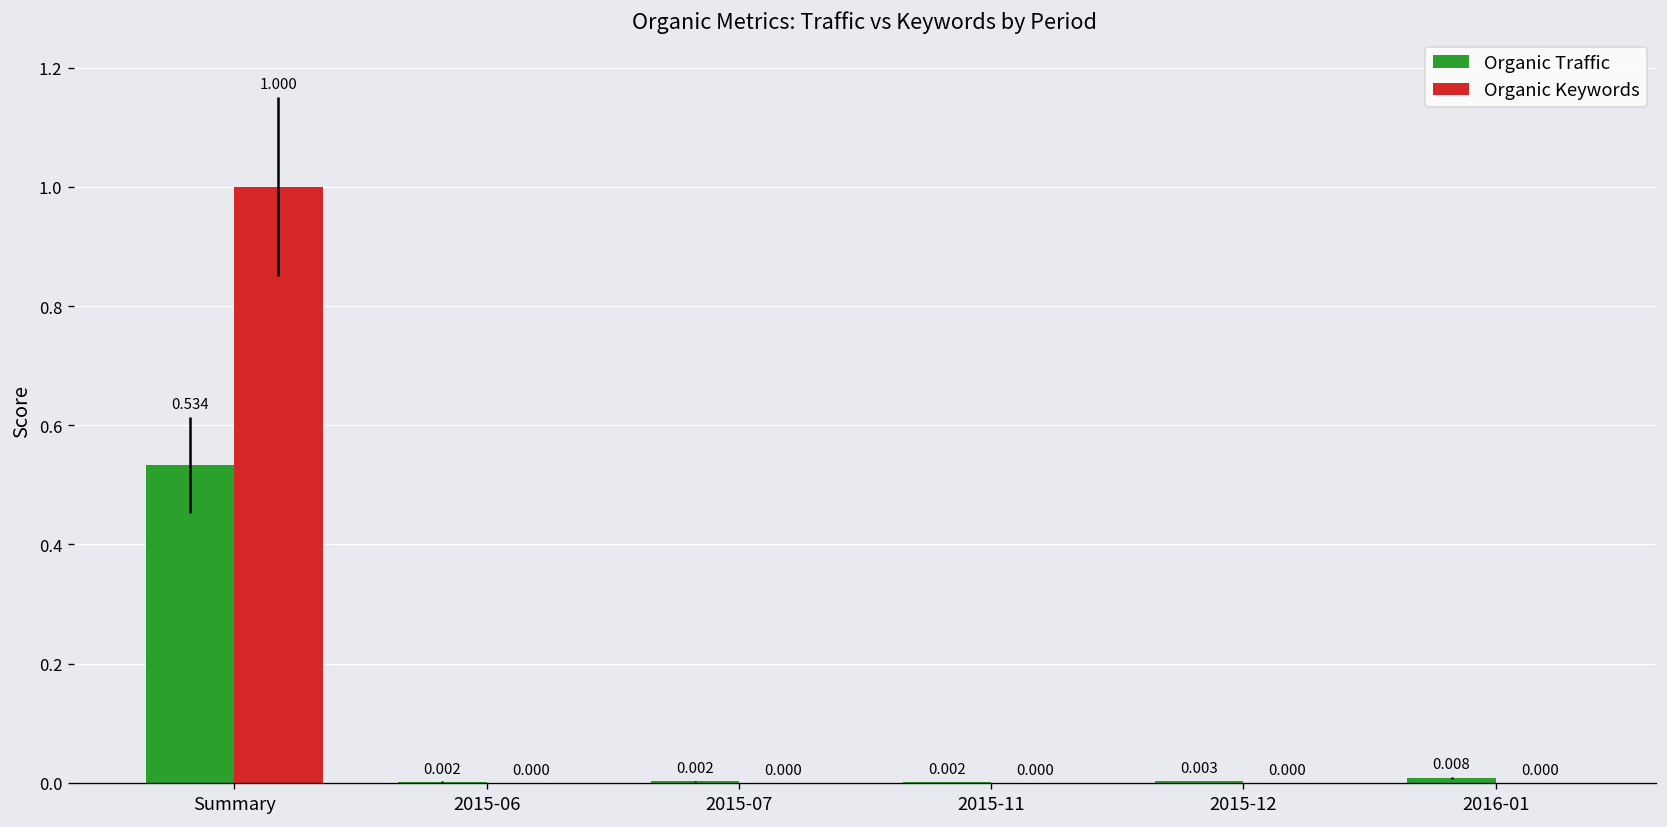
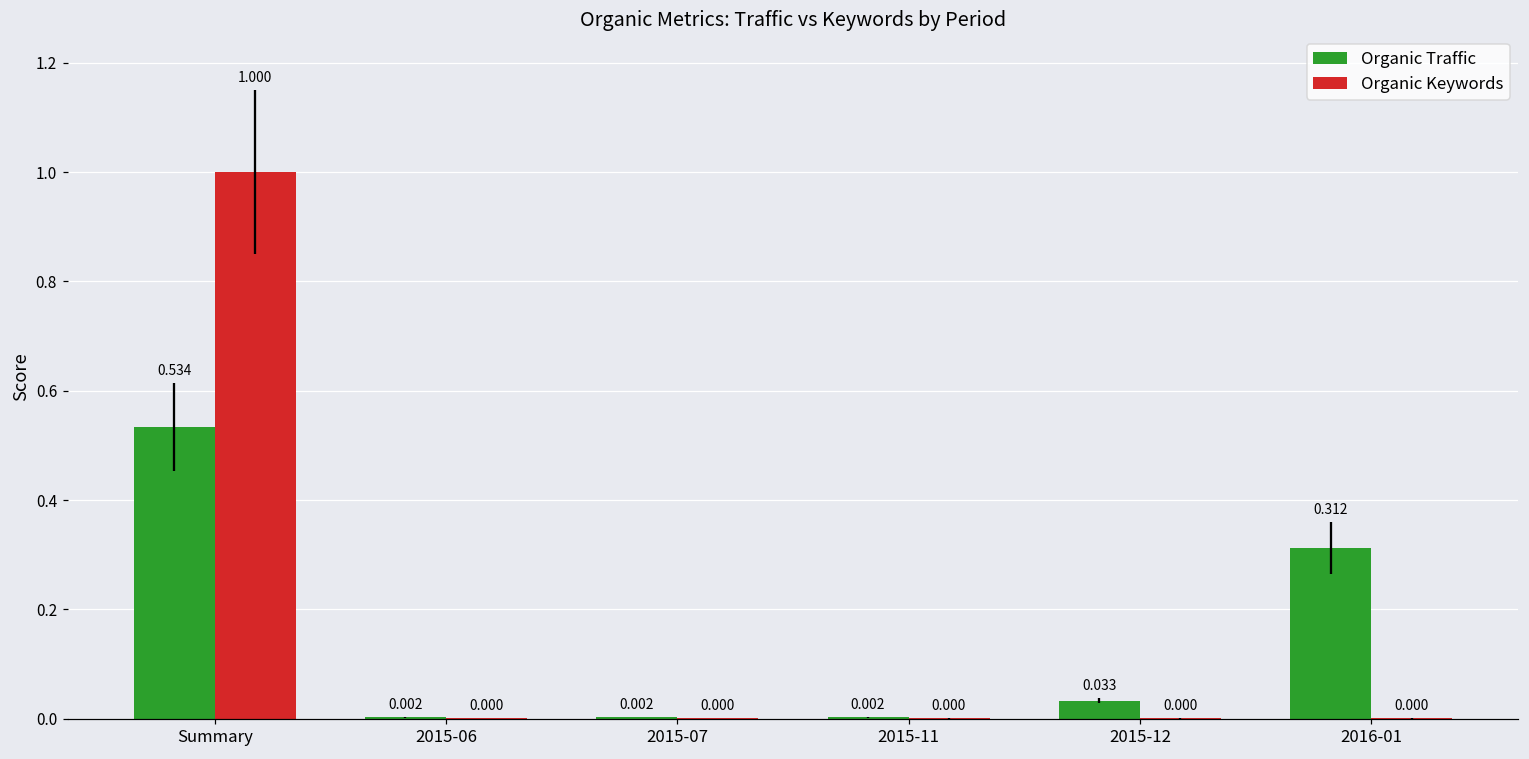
  {
    "Organic Traffic": {
      "2015-06": 0.002,
      "2015-07": 0.002,
      "2015-11": 0.002,
-     "2015-12": 0.003,
-     "2016-01": 0.008
+     "2015-12": 0.033,
+     "2016-01": 0.312
    },
    "Organic Keywords": {
      "2015-06": 0.000,
      "2015-07": 0.000,
      "2015-11": 0.000,
      "2015-12": 0.000,
      "2016-01": 0.000
    }
  }
